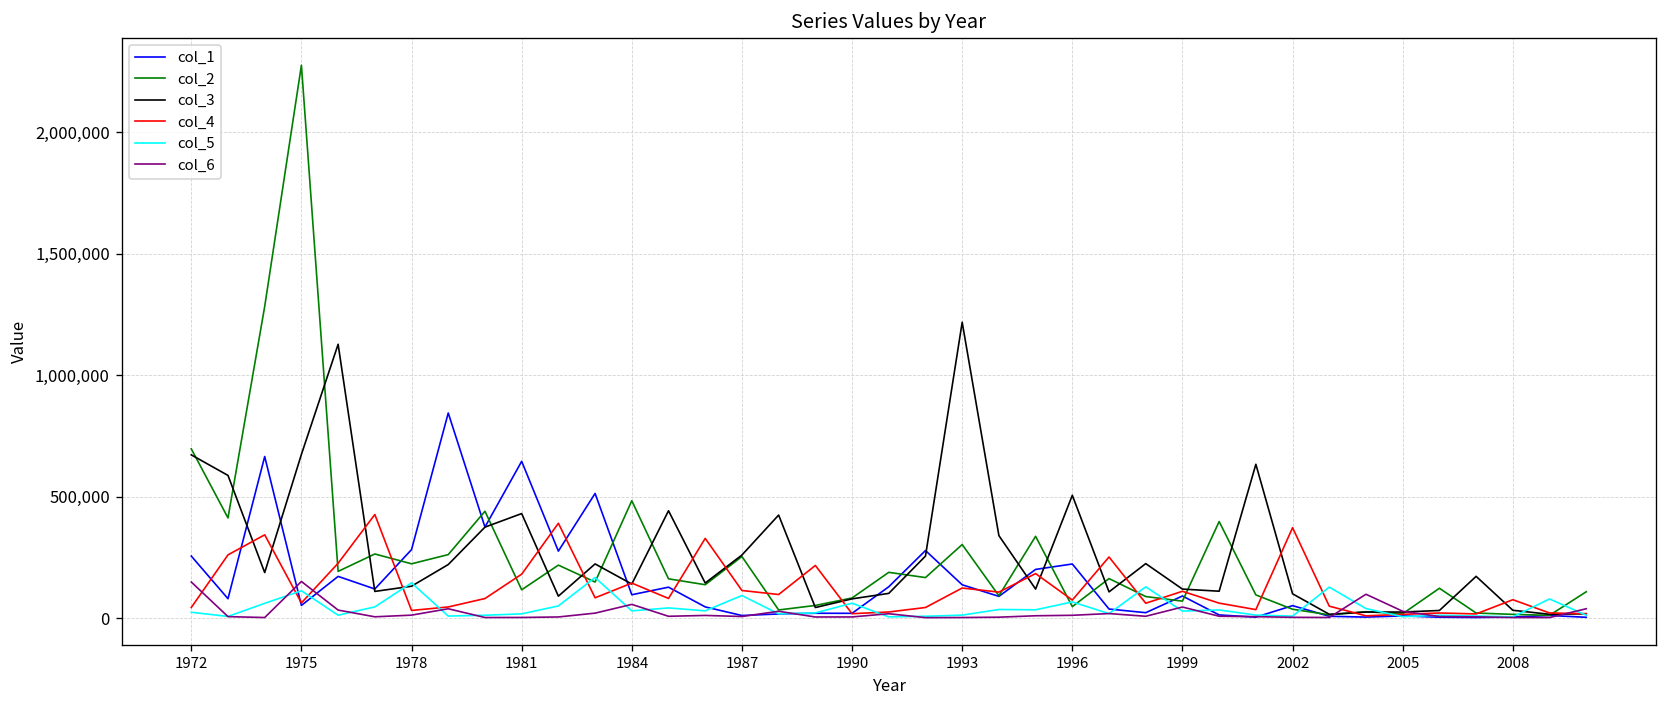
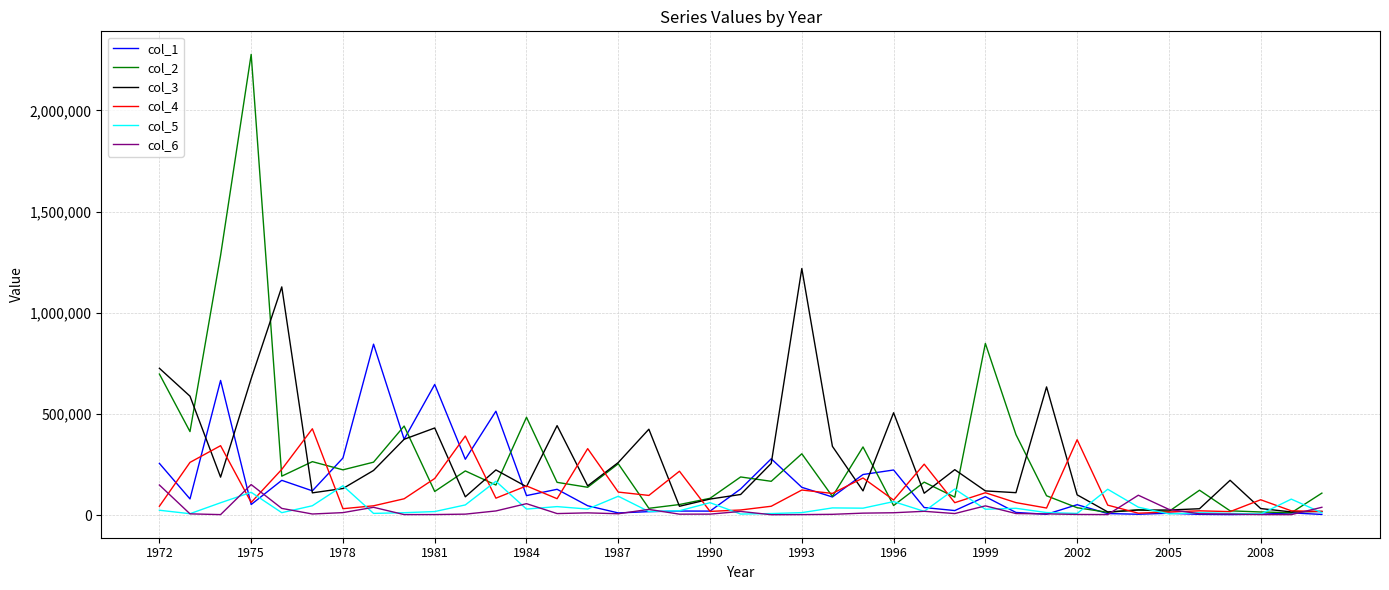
  {
    "col_1": {
      "1972": "260,000",
      "1978": "280,000",
      "1981": "650,000",
      "1984": "100,000",
      "1993": "140,000",
      "1996": "220,000",
      "1999": "90,000",
      "2002": "50,000"
    },
    "col_2": {
      "1972": "700,000",
      "1975": "2,280,000",
      "1978": "220,000",
      "1981": "120,000",
      "1984": "480,000",
      "1993": "300,000",
      "1996": "50,000",
-     "1999": "70,000",
+     "1999": "850,000",
      "2002": "40,000"
    },
    "col_3": {
-     "1972": "670,000",
+     "1972": "730,000",
      "1975": "670,000",
      "1978": "130,000",
      "1981": "430,000",
      "1993": "1,220,000",
      "1996": "510,000",
      "2002": "100,000",
      "2008": "30,000"
    },
    "col_4": {
      "1972": "40,000",
      "1978": "30,000",
      "1981": "180,000",
      "1987": "110,000",
      "1993": "120,000",
      "2002": "370,000",
      "2008": "80,000"
    },
    "col_5": {
      "1972": "20,000",
      "1975": "110,000",
      "1978": "140,000",
      "1981": "20,000",
      "1984": "30,000",
      "1987": "90,000",
      "1990": "60,000",
      "1999": "30,000"
    },
    "col_6": {
      "1972": "150,000",
      "1975": "150,000",
      "1978": "10,000",
      "1981": "0",
      "1984": "60,000",
      "1990": "0",
      "1996": "10,000",
      "1999": "50,000"
    }
  }
